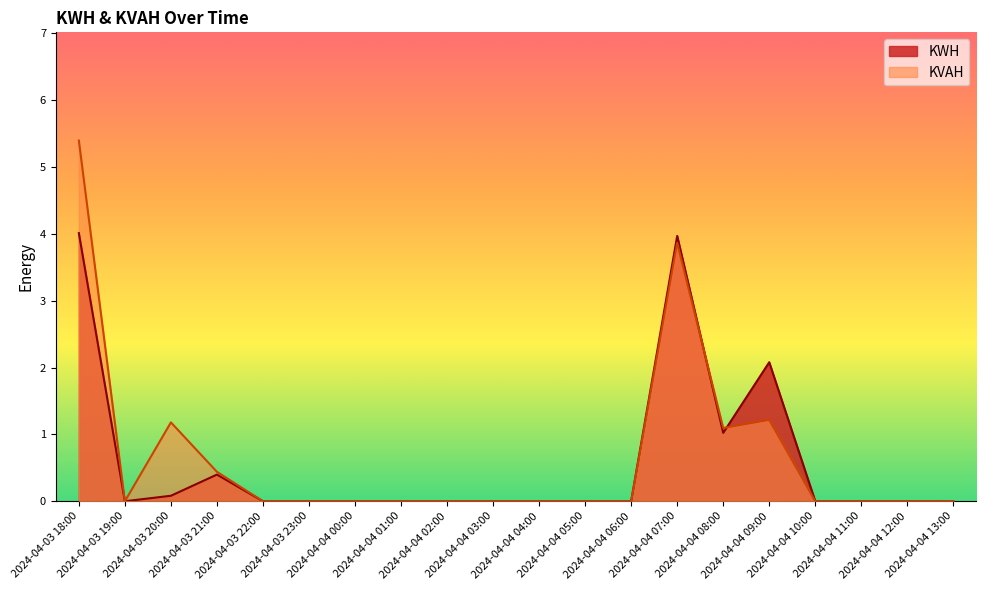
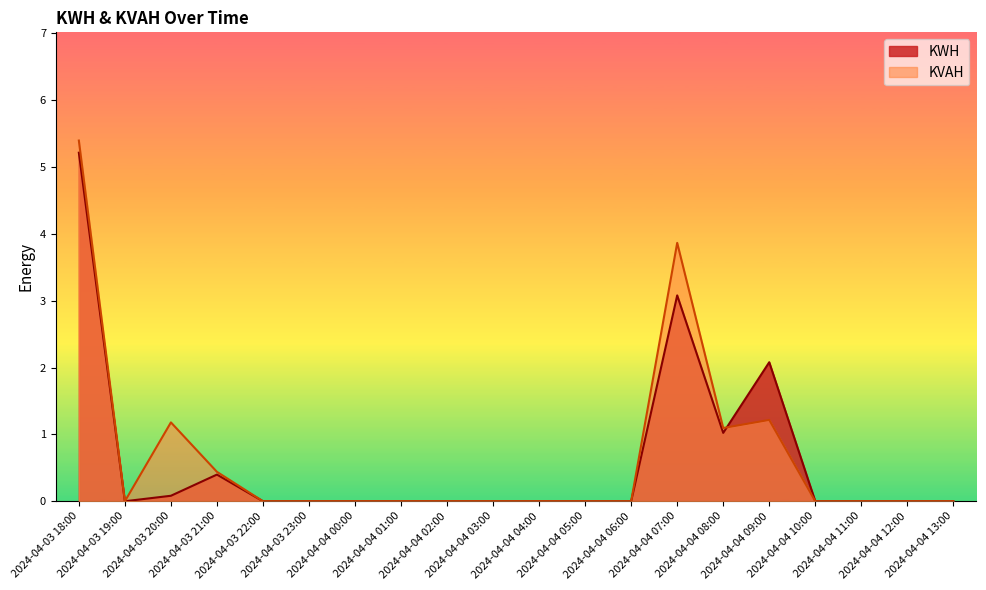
  {
    "KWH": {
-     "2024-04-03 18:00": 4.0,
+     "2024-04-03 18:00": 5.2,
      "2024-04-03 20:00": 0.1,
      "2024-04-03 21:00": 0.4,
-     "2024-04-04 07:00": 4.0,
+     "2024-04-04 07:00": 3.1,
      "2024-04-04 08:00": 1.0,
      "2024-04-04 09:00": 2.1
    },
    "KVAH": {
      "2024-04-03 18:00": 5.4,
      "2024-04-03 20:00": 1.2,
      "2024-04-03 21:00": 0.4,
      "2024-04-04 07:00": 3.9,
      "2024-04-04 08:00": 1.1,
      "2024-04-04 09:00": 1.2
    }
  }
